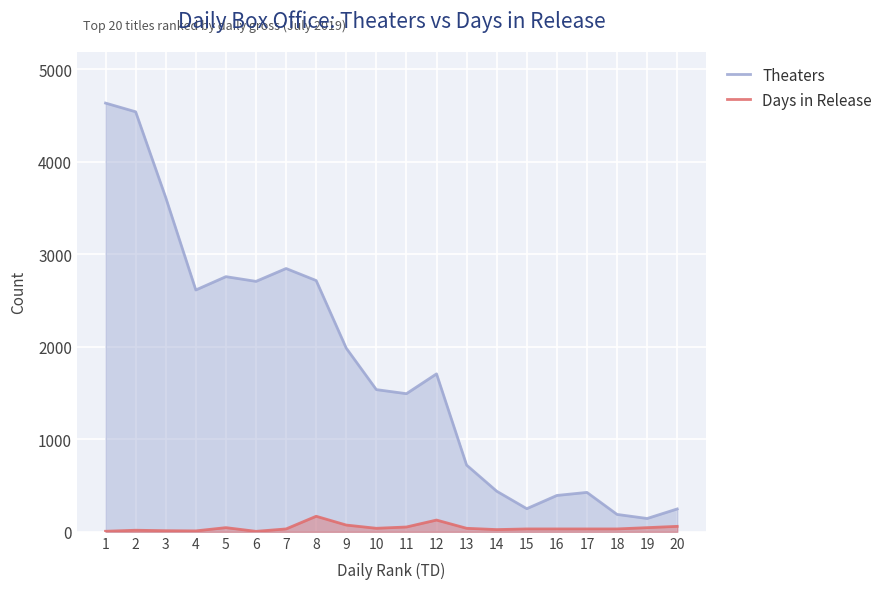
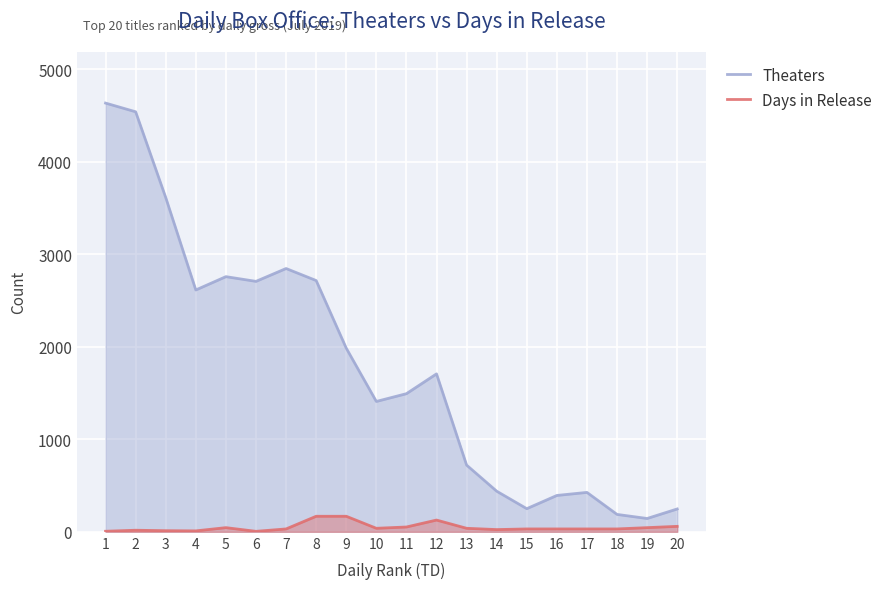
  {
    "Theaters": {
      "1": 4600,
      "2": 4500,
      "3": 3600,
      "4": 2600,
      "5": 2800,
      "6": 2700,
      "7": 2800,
      "8": 2700,
      "9": 2000,
-     "10": 1500,
+     "10": 1400,
      "11": 1500,
      "12": 1700,
      "13": 700,
      "14": 400,
      "15": 300,
      "16": 400,
      "17": 400,
      "18": 200,
      "19": 100,
      "20": 200
    },
    "Days in Release": {
      "1": 0,
      "2": 0,
      "3": 0,
      "4": 0,
      "5": 0,
      "6": 0,
      "7": 0,
      "8": 200,
-     "9": 100,
+     "9": 200,
      "10": 0,
      "11": 100,
      "12": 100,
      "13": 0,
      "14": 0,
      "15": 0,
      "16": 0,
      "17": 0,
      "18": 0,
      "19": 0,
      "20": 100
    }
  }
